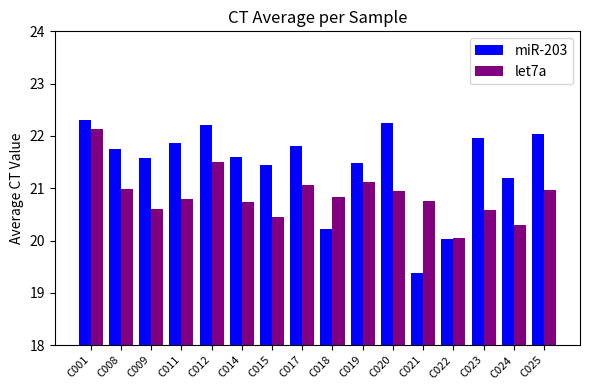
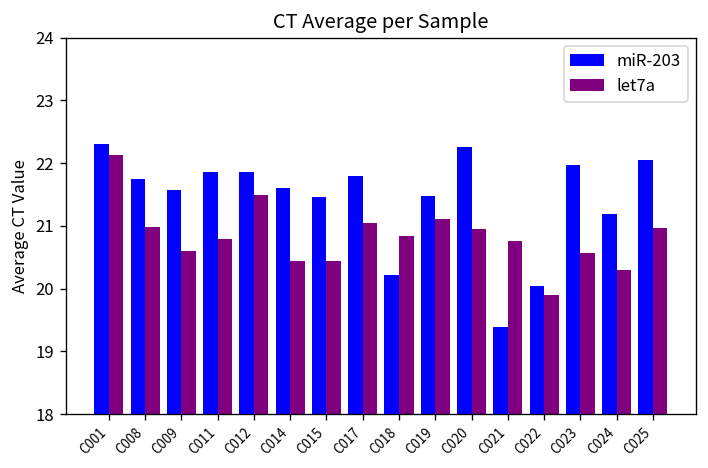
  {
    "miR-203": {
      "C001": 22.3,
      "C008": 21.7,
      "C009": 21.6,
      "C011": 21.9,
-     "C012": 22.2,
+     "C012": 21.9,
      "C014": 21.6,
      "C015": 21.5,
      "C017": 21.8,
      "C018": 20.2,
      "C019": 21.5,
      "C020": 22.3,
      "C021": 19.4,
      "C022": 20.0,
      "C023": 22.0,
      "C024": 21.2,
      "C025": 22.0
    },
    "let7a": {
      "C001": 22.1,
      "C008": 21.0,
      "C009": 20.6,
      "C011": 20.8,
      "C012": 21.5,
-     "C014": 20.7,
+     "C014": 20.4,
      "C015": 20.4,
      "C017": 21.1,
      "C018": 20.8,
      "C019": 21.1,
      "C020": 20.9,
      "C021": 20.8,
-     "C022": 20.1,
+     "C022": 19.9,
      "C023": 20.6,
      "C024": 20.3,
      "C025": 21.0
    }
  }
